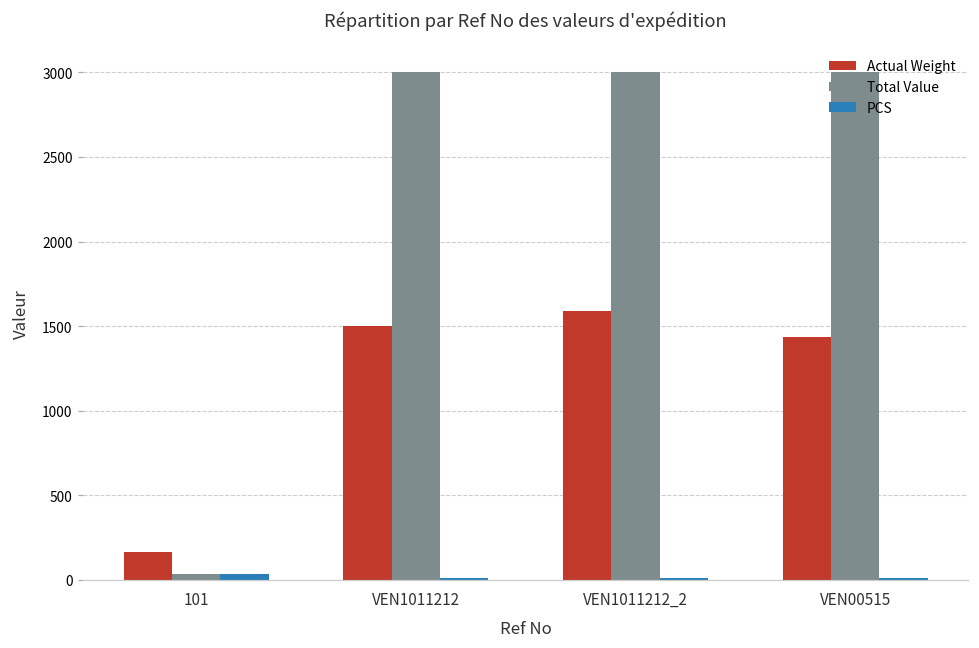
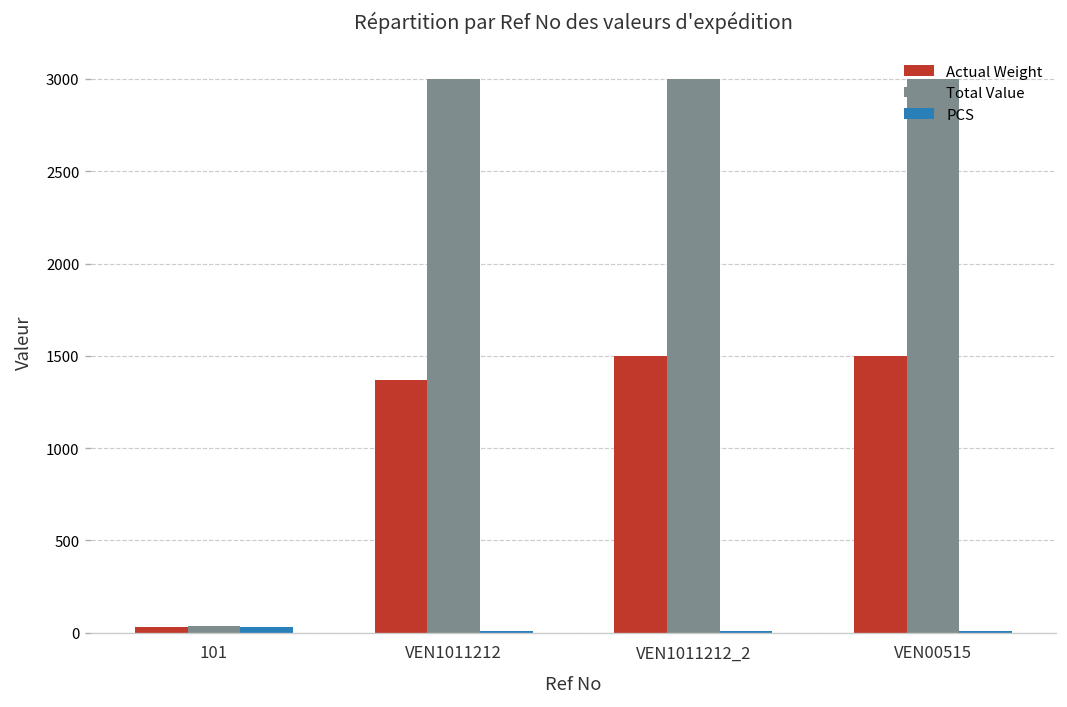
  {
    "Actual Weight": {
-     "101": 170,
-     "VEN1011212": 1500,
-     "VEN1011212_2": 1590,
-     "VEN00515": 1440
+     "101": 30,
+     "VEN1011212": 1370,
+     "VEN1011212_2": 1500,
+     "VEN00515": 1500
    },
    "Total Value": {
      "101": 40,
      "VEN1011212": 3000,
      "VEN1011212_2": 3000,
      "VEN00515": 3000
    },
    "PCS": {
      "101": 30
    }
  }
